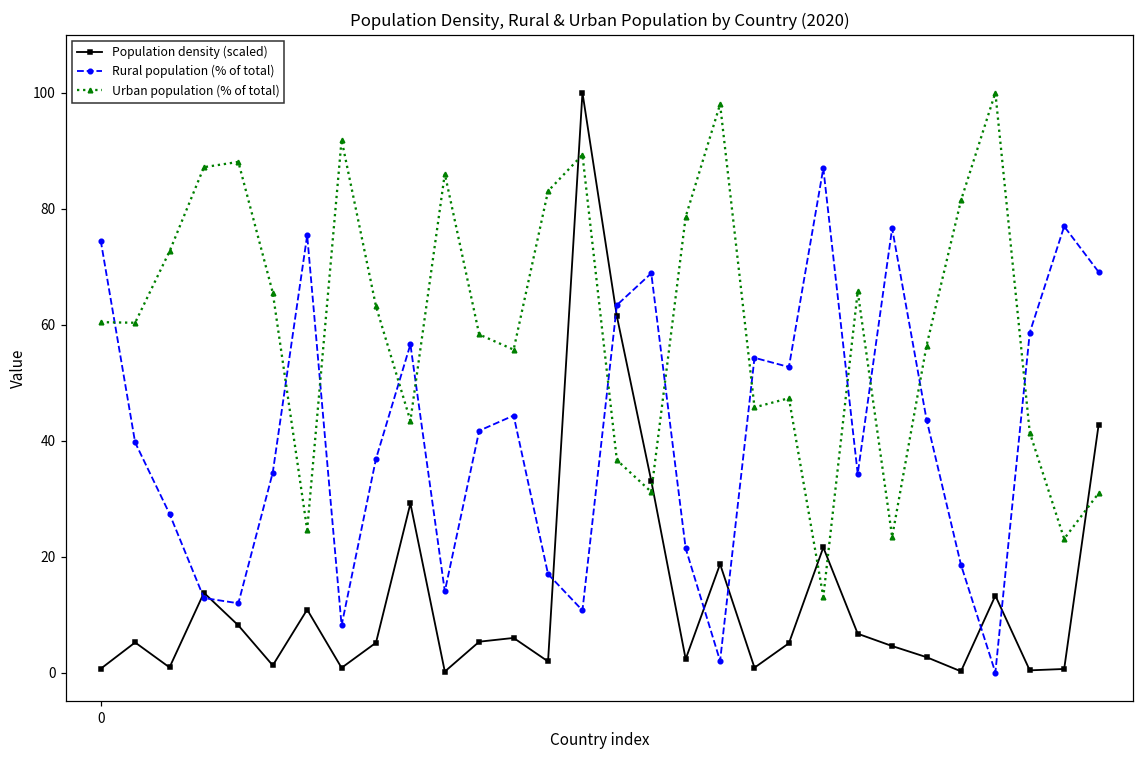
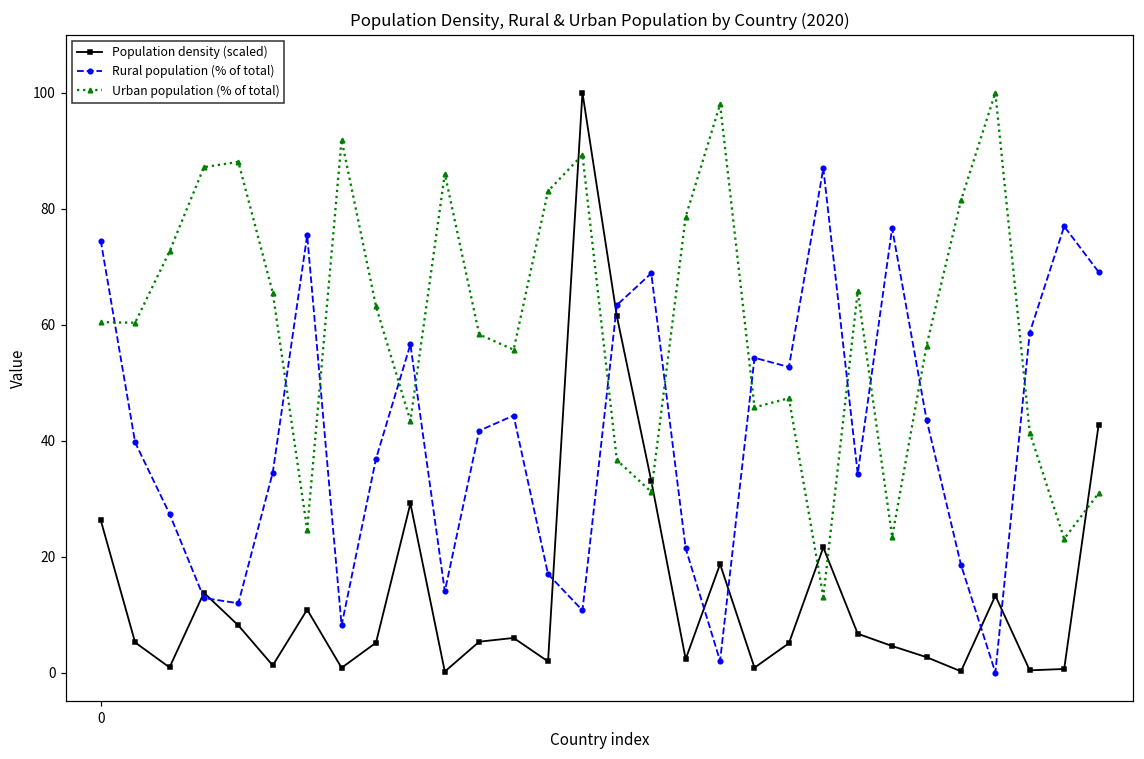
  {
    "Population density (scaled)": {
-     "0": 1
+     "0": 26
    },
    "Rural population (% of total)": {
      "0": 75
    },
    "Urban population (% of total)": {
      "0": 60
    }
  }
